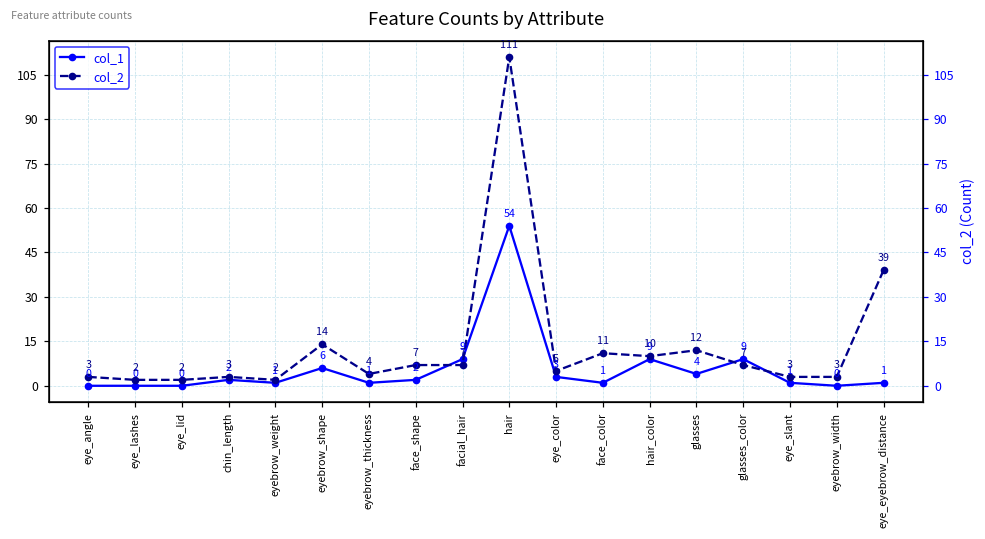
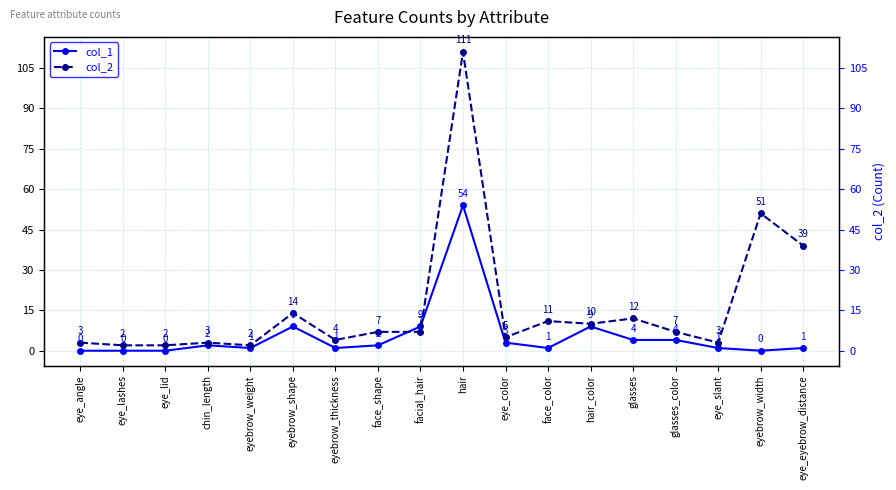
  {
    "col_1": {
-     "eyebrow_shape": 6,
+     "eyebrow_shape": 9,
      "hair": 54,
      "face_color": 1,
      "glasses": 4,
-     "glasses_color": 9,
+     "glasses_color": 4,
      "eye_eyebrow_distance": 1
    },
    "col_2": {
      "eyebrow_shape": 14,
      "face_shape": 7,
      "hair": 111,
      "face_color": 11,
      "glasses": 12,
-     "eyebrow_width": 3,
+     "eyebrow_width": 51,
      "eye_eyebrow_distance": 39
    }
  }
